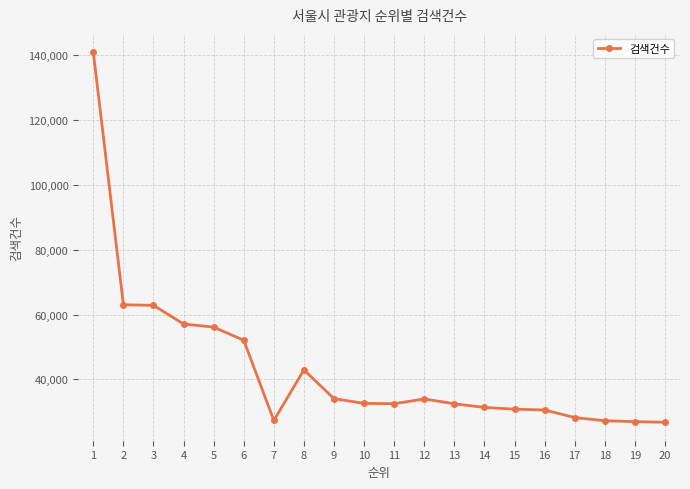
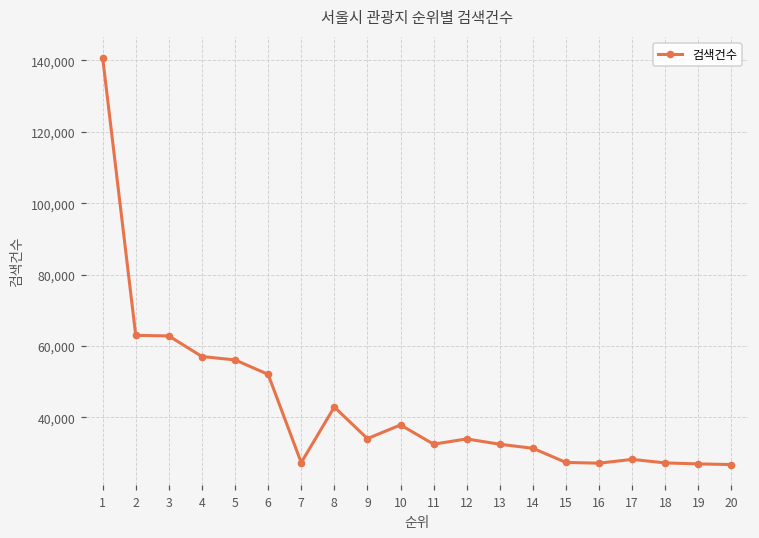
  {
    "1": "141,000",
    "2": "63,000",
    "3": "63,000",
    "4": "57,000",
    "5": "56,000",
    "6": "52,000",
    "7": "27,000",
    "8": "43,000",
    "9": "34,000",
-   "10": "33,000",
+   "10": "38,000",
    "11": "33,000",
    "12": "34,000",
    "13": "33,000",
    "14": "31,000",
-   "15": "31,000",
-   "16": "31,000",
+   "15": "27,000",
+   "16": "27,000",
    "17": "28,000",
    "18": "27,000",
    "19": "27,000",
    "20": "27,000"
  }
